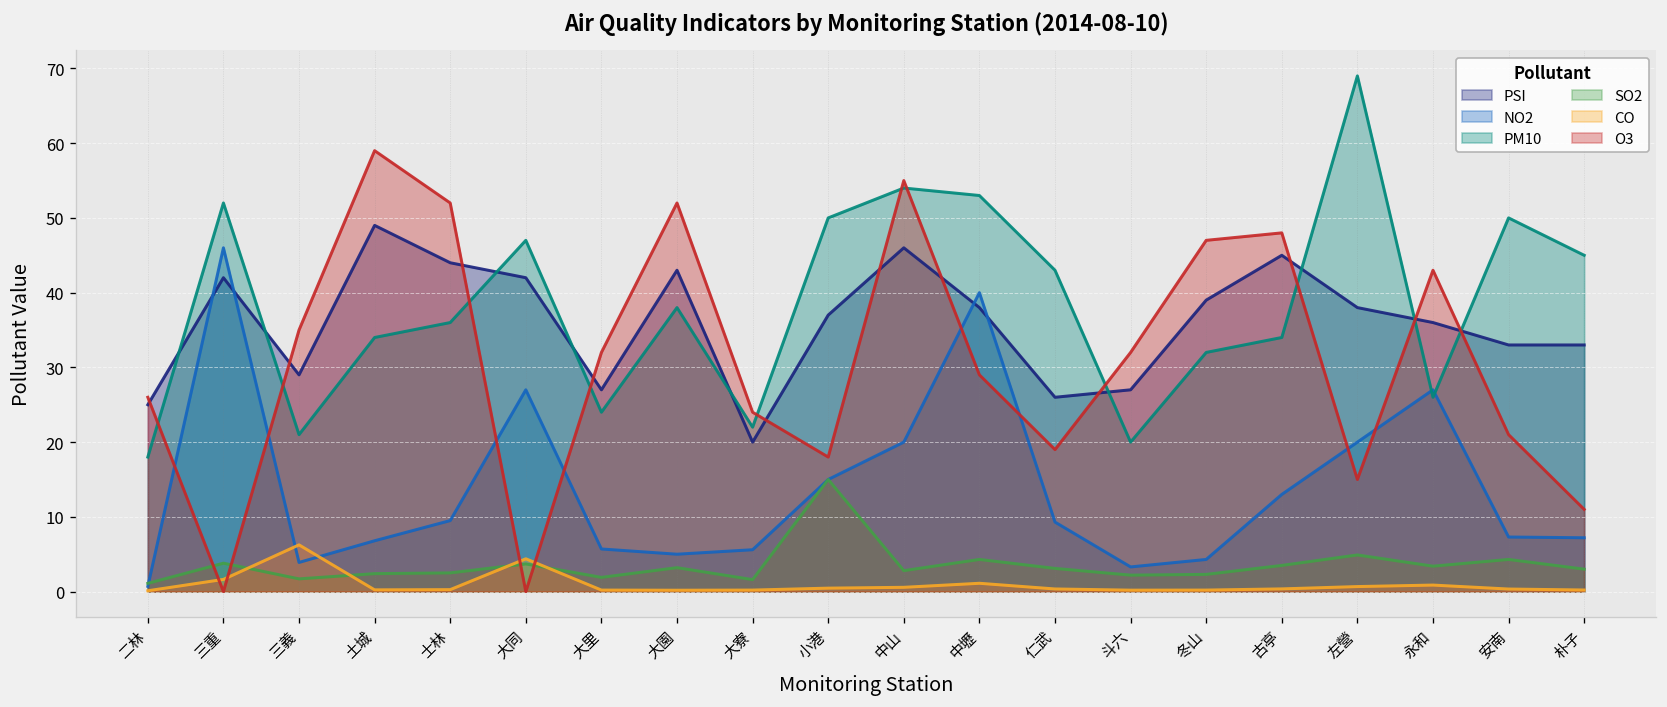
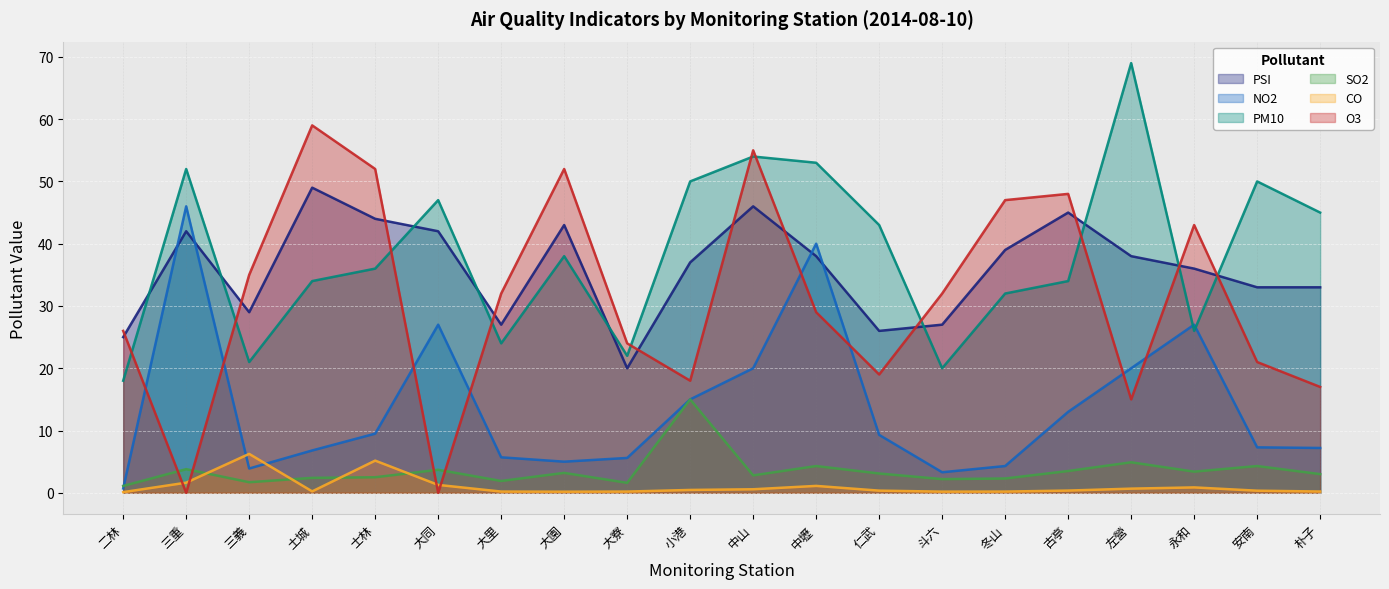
  {
    "CO": {
      "二林": 0,
      "三重": 2,
      "三義": 6,
      "土城": 0,
-     "士林": 0,
-     "大同": 4,
+     "士林": 5,
+     "大同": 1,
      "大里": 0,
      "大園": 0,
      "大寮": 0,
      "小港": 0,
      "中山": 1,
      "中壢": 1,
      "仁武": 0,
      "斗六": 0,
      "冬山": 0,
      "古亭": 0,
      "左營": 1,
      "永和": 1,
      "安南": 0,
      "朴子": 0
    },
    "O3": {
      "二林": 26,
      "三重": 0,
      "三義": 35,
      "土城": 59,
      "士林": 52,
      "大同": 0,
      "大里": 32,
      "大園": 52,
      "大寮": 24,
      "小港": 18,
      "中山": 55,
      "中壢": 29,
      "仁武": 19,
      "斗六": 32,
      "冬山": 47,
      "古亭": 48,
      "左營": 15,
      "永和": 43,
      "安南": 21,
-     "朴子": 11
+     "朴子": 17
    }
  }
